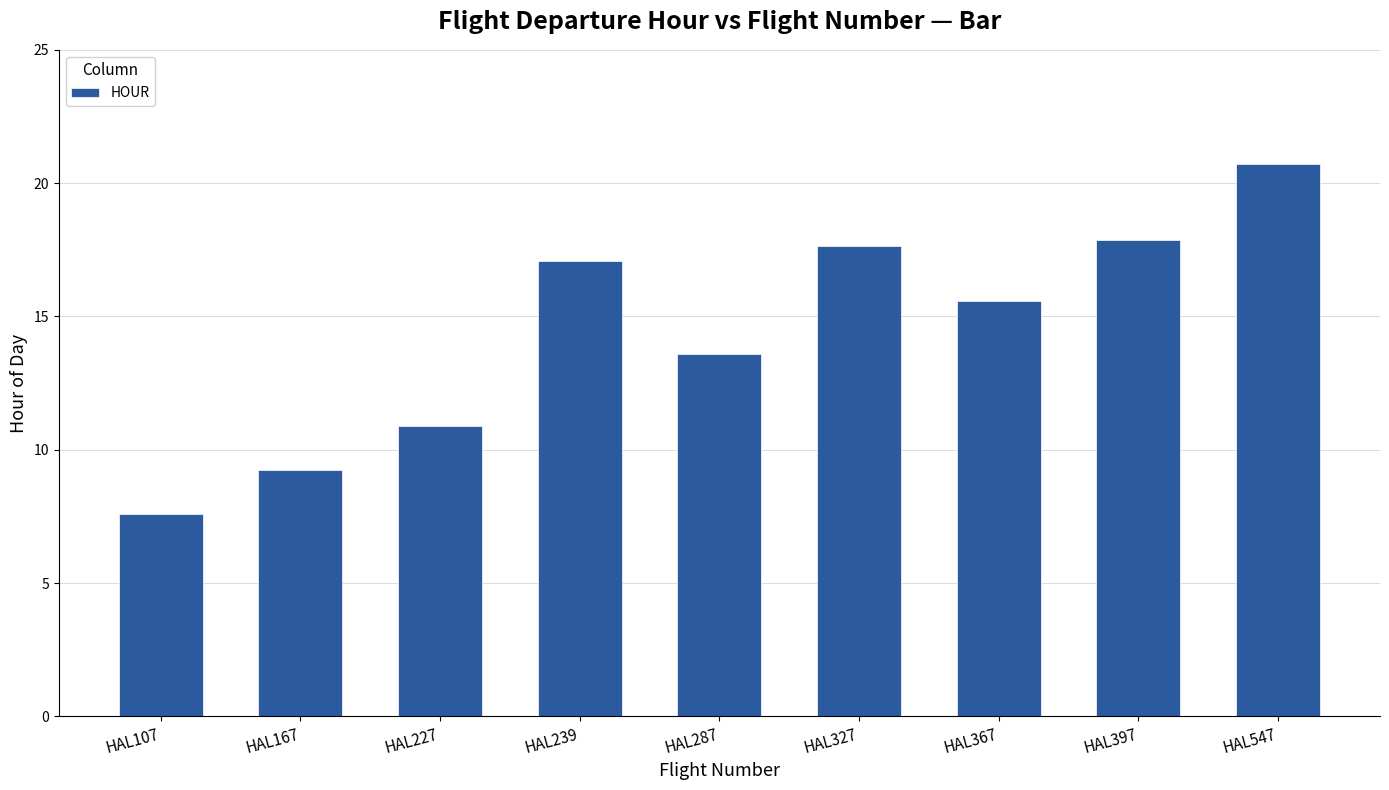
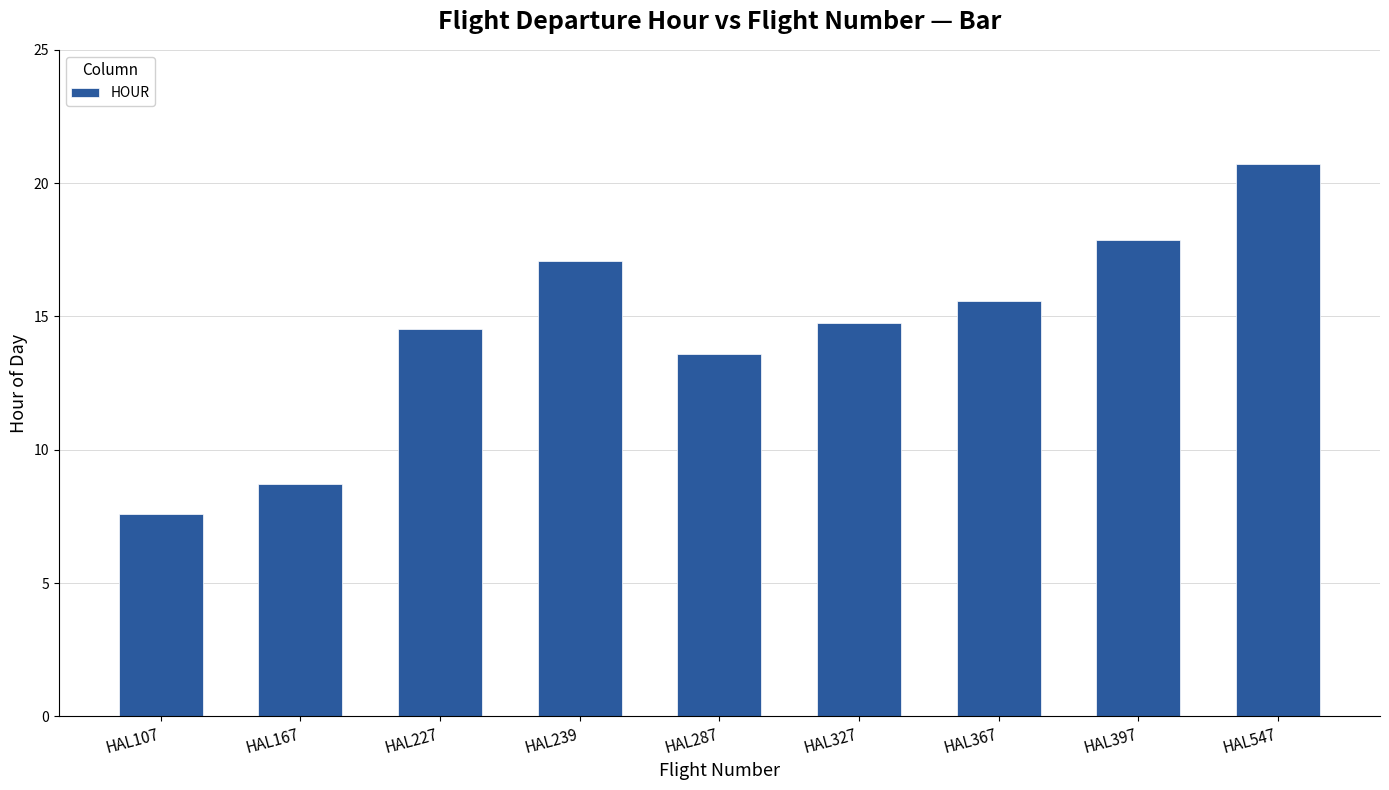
  {
    "HAL107": 7.6,
-   "HAL167": 9.2,
-   "HAL227": 10.9,
+   "HAL167": 8.7,
+   "HAL227": 14.5,
    "HAL239": 17.1,
    "HAL287": 13.6,
-   "HAL327": 17.7,
+   "HAL327": 14.8,
    "HAL367": 15.6,
    "HAL397": 17.9,
    "HAL547": 20.7
  }
